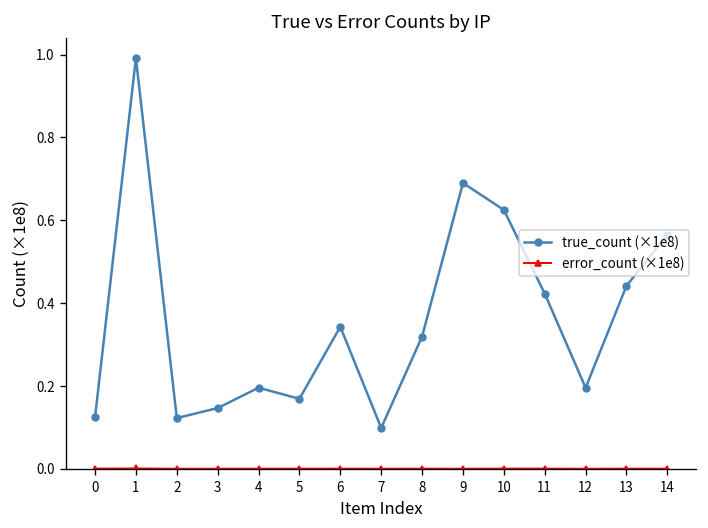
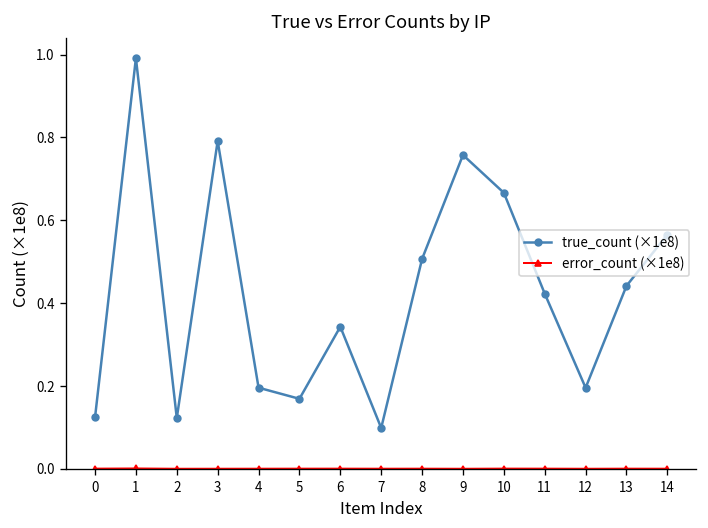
  {
    "true_count (×1e8)": {
      "0": 0.12,
      "1": 0.99,
      "2": 0.12,
-     "3": 0.15,
+     "3": 0.79,
      "4": 0.20,
      "5": 0.17,
      "6": 0.34,
      "7": 0.10,
-     "8": 0.32,
-     "9": 0.69,
-     "10": 0.62,
+     "8": 0.51,
+     "9": 0.76,
+     "10": 0.67,
      "11": 0.42,
      "12": 0.20,
      "13": 0.44
    },
    "error_count (×1e8)": {
      "0": 0.00,
      "1": 0.00,
      "2": 0.00,
      "3": 0.00,
      "4": 0.00,
      "5": 0.00,
      "6": 0.00,
      "7": 0.00,
      "8": 0.00,
      "9": 0.00,
      "10": 0.00,
      "11": 0.00,
      "12": 0.00,
      "13": 0.00,
      "14": 0.00
    }
  }
